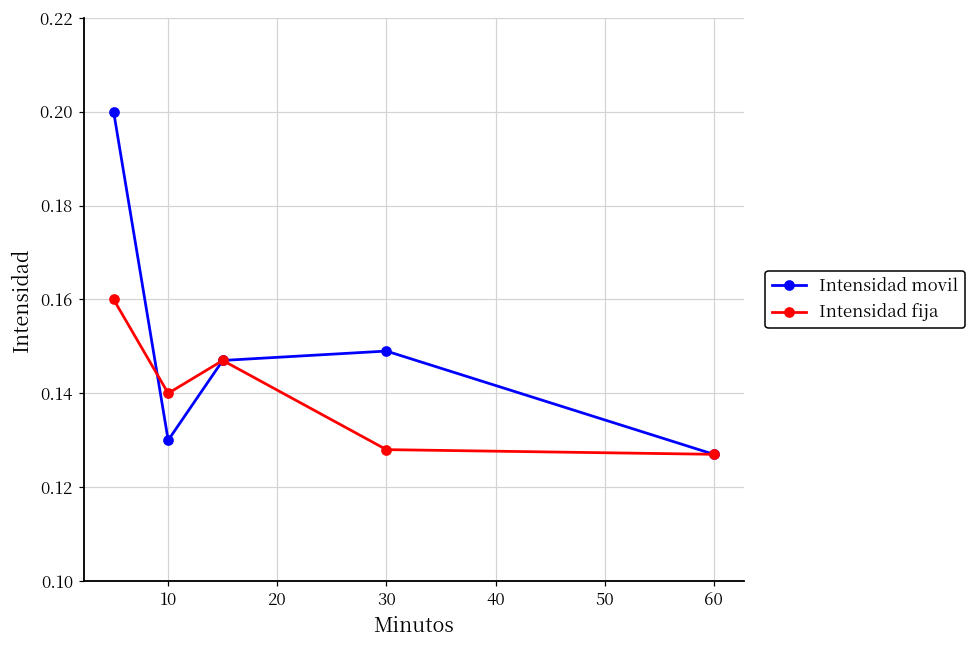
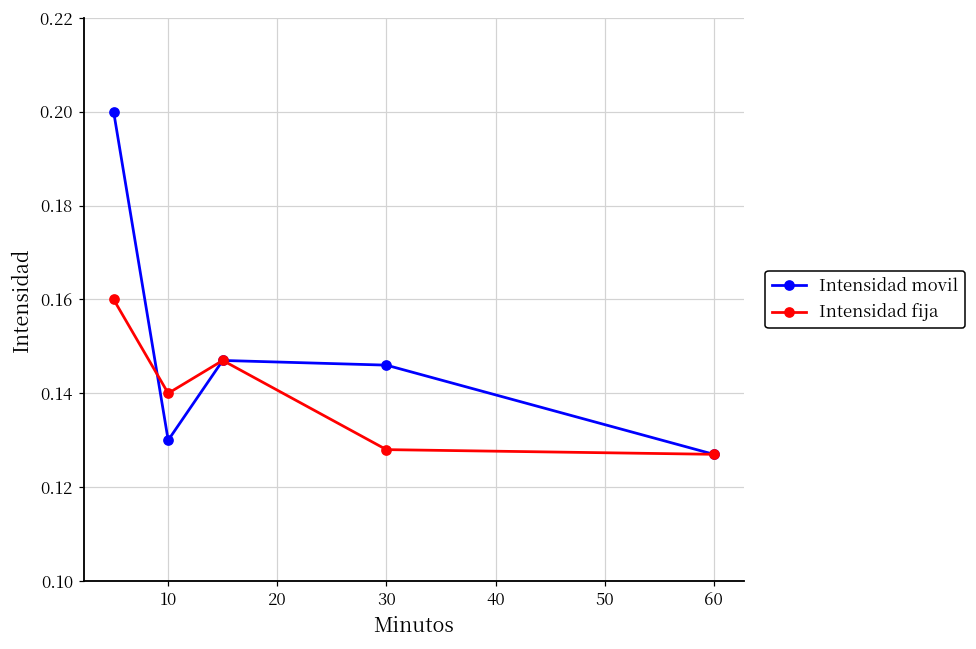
  {
    "Intensidad movil": {
      "10": 0.130,
-     "30": 0.149
+     "30": 0.146
    },
    "Intensidad fija": {
      "10": 0.140,
      "30": 0.128
    }
  }
